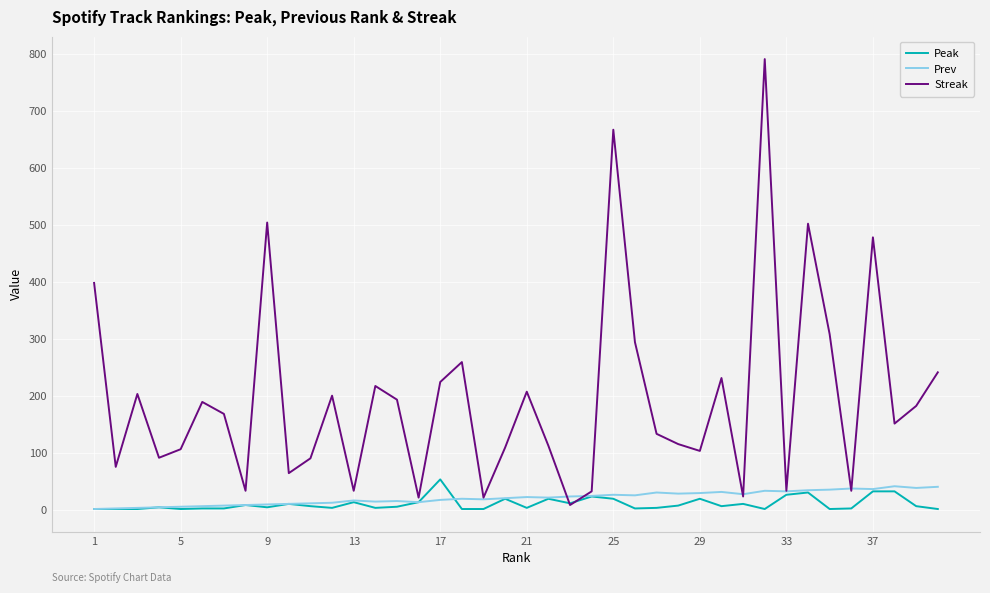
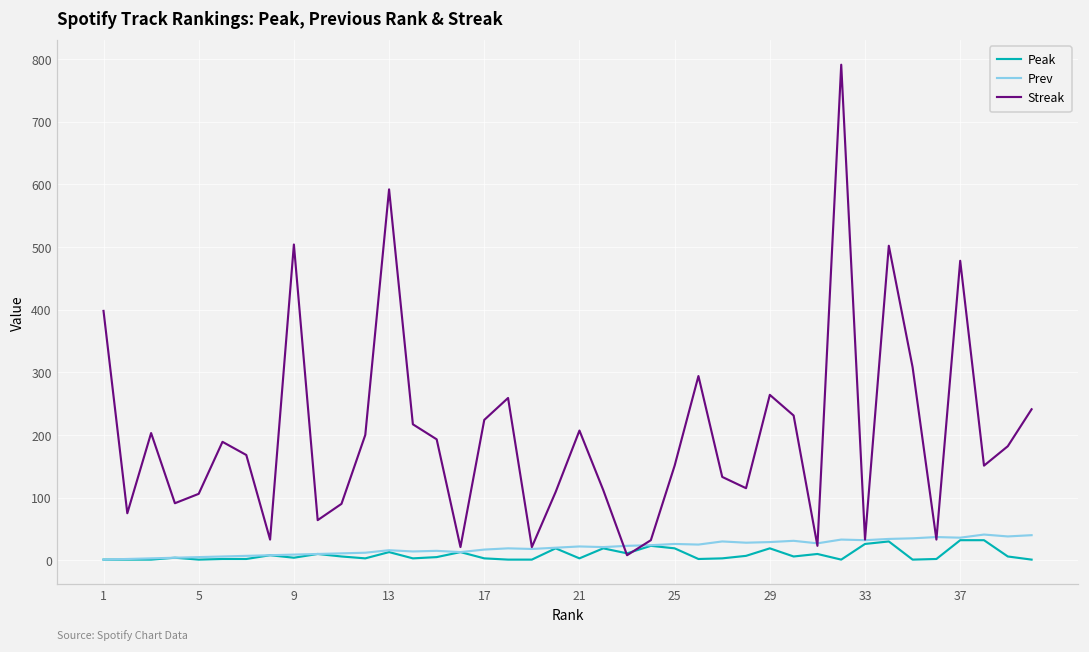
  {
    "Peak": {
      "9": 0,
-     "17": 50,
+     "17": 0,
      "21": 0,
      "25": 20,
      "29": 20,
      "33": 30
    },
    "Prev": {
      "9": 10,
      "17": 20,
      "21": 20,
      "25": 30,
      "29": 30
    },
    "Streak": {
      "1": 400,
      "5": 110,
      "9": 500,
-     "13": 30,
+     "13": 590,
      "17": 220,
      "21": 210,
-     "25": 670,
-     "29": 100,
+     "25": 150,
+     "29": 260,
      "37": 480
    }
  }
